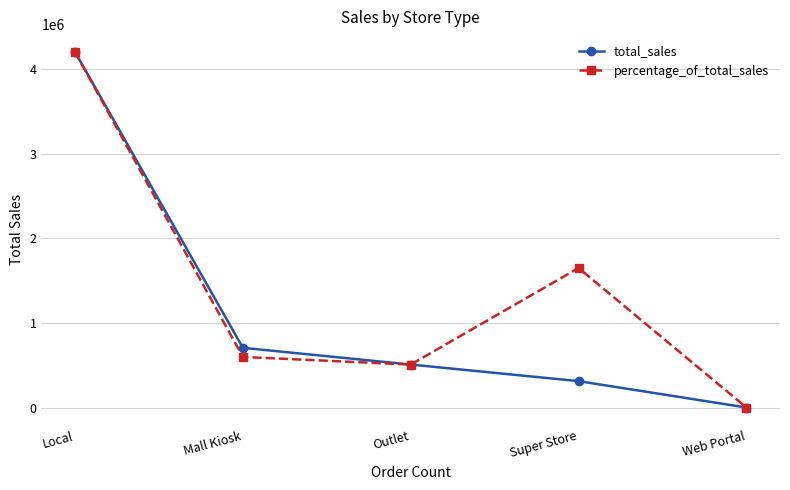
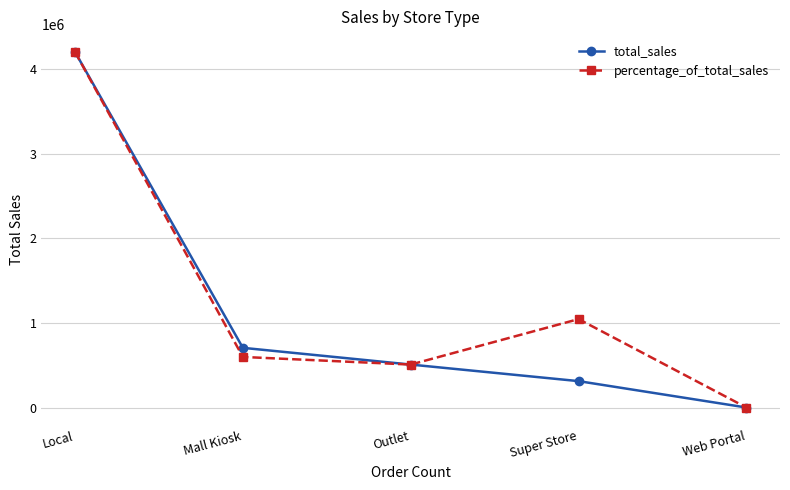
  {
    "total_sales": {
      "Mall Kiosk": 700000,
      "Super Store": 300000
    },
    "percentage_of_total_sales": {
      "Mall Kiosk": 600000,
-     "Super Store": 1600000
+     "Super Store": 1000000
    }
  }
